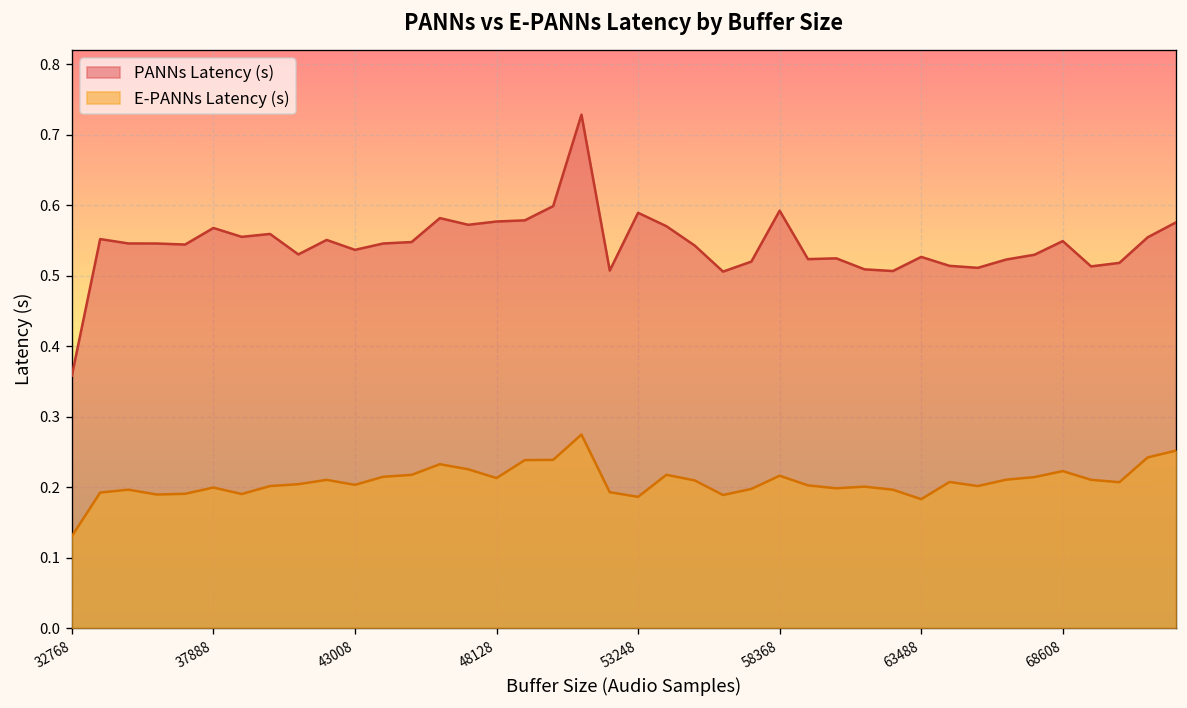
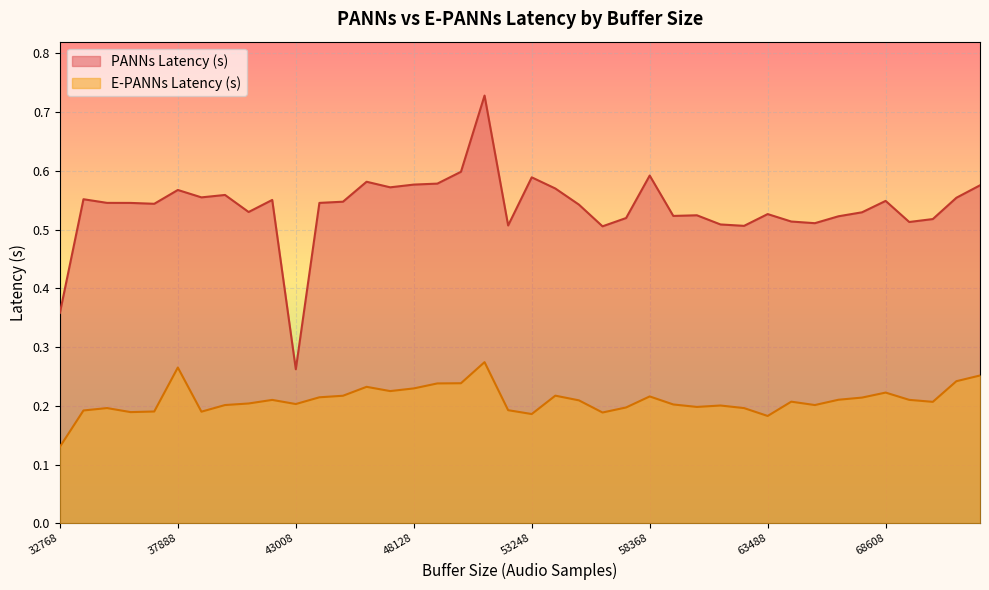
  {
    "PANNs Latency (s)": {
      "32768": 0.36,
      "37888": 0.57,
-     "43008": 0.54,
+     "43008": 0.26,
      "48128": 0.58,
      "53248": 0.59,
      "58368": 0.59,
      "63488": 0.53,
      "68608": 0.55
    },
    "E-PANNs Latency (s)": {
      "32768": 0.13,
-     "37888": 0.20,
+     "37888": 0.27,
      "43008": 0.20,
-     "48128": 0.21,
+     "48128": 0.23,
      "53248": 0.19,
      "58368": 0.22,
      "63488": 0.18,
      "68608": 0.22
    }
  }
